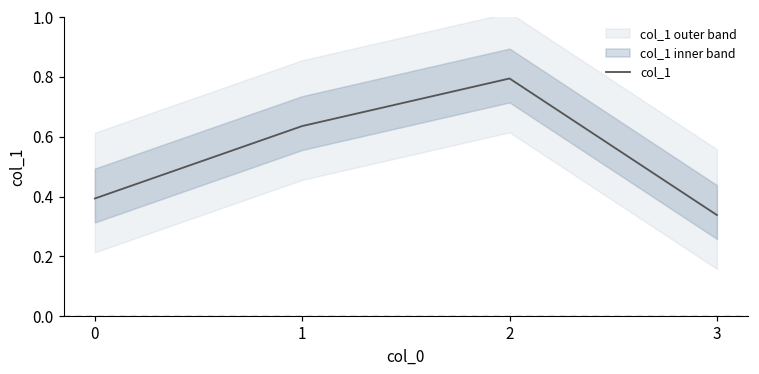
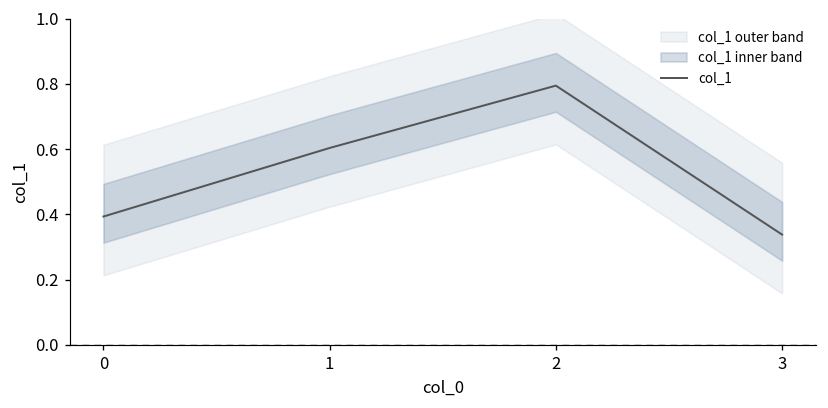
  {
    "col_1": {
      "0": 0.39,
-     "1": 0.64,
+     "1": 0.60,
      "2": 0.79,
      "3": 0.34
    }
  }
